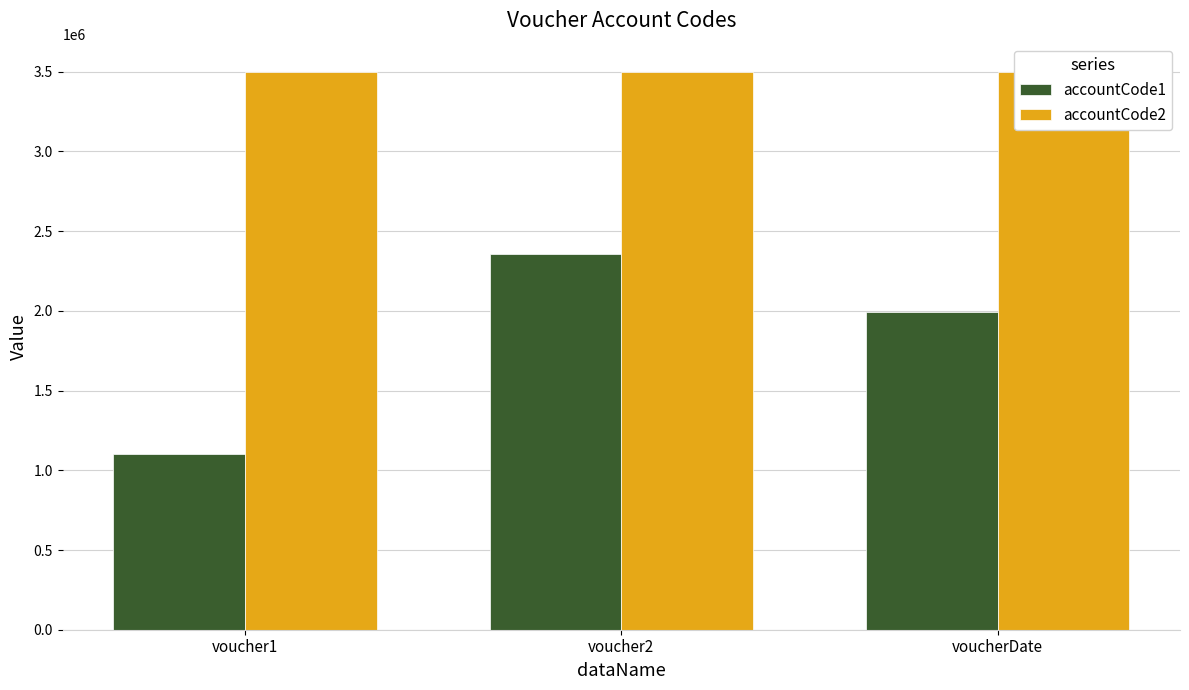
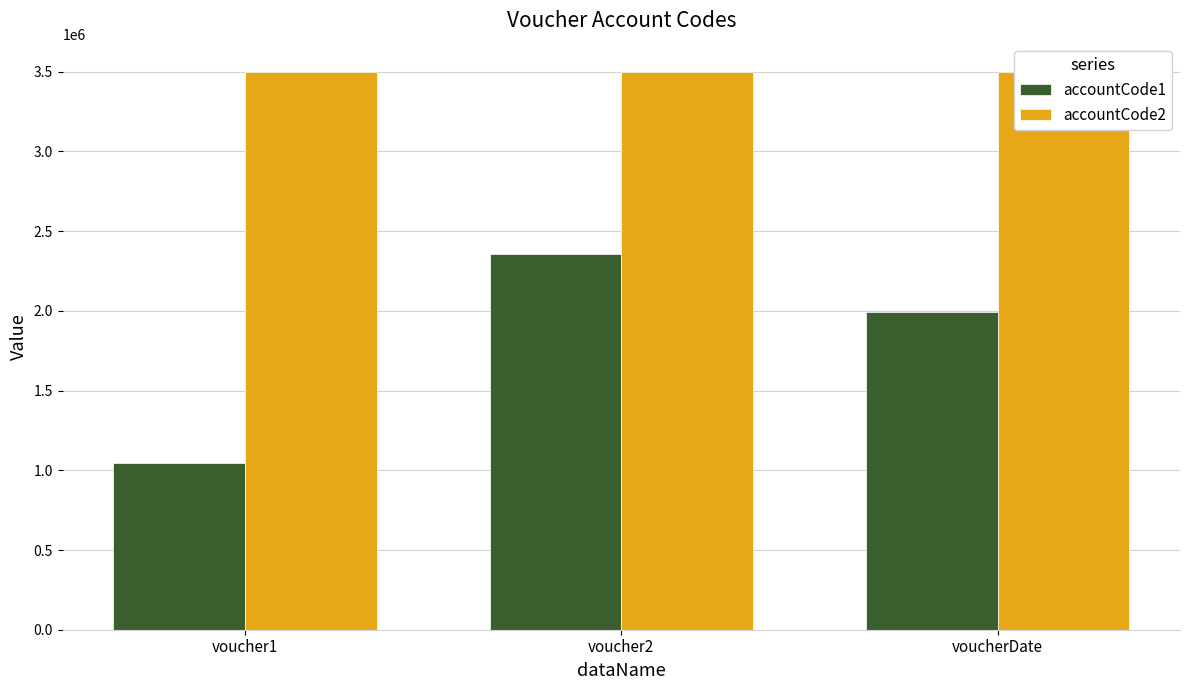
  {
    "accountCode1": {
-     "voucher1": 1100000,
+     "voucher1": 1050000,
      "voucher2": 2360000,
      "voucherDate": 1990000
    },
    "accountCode2": {
      "voucher1": 3500000,
      "voucher2": 3500000
    }
  }
